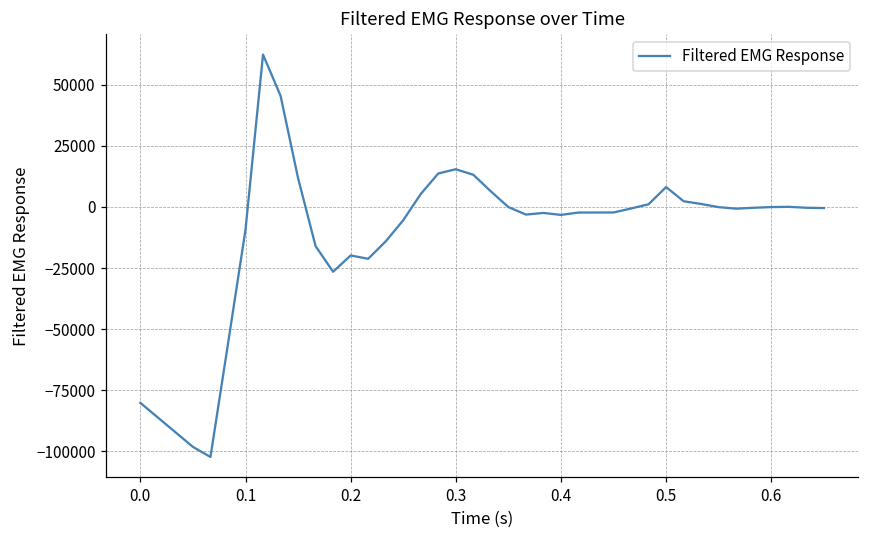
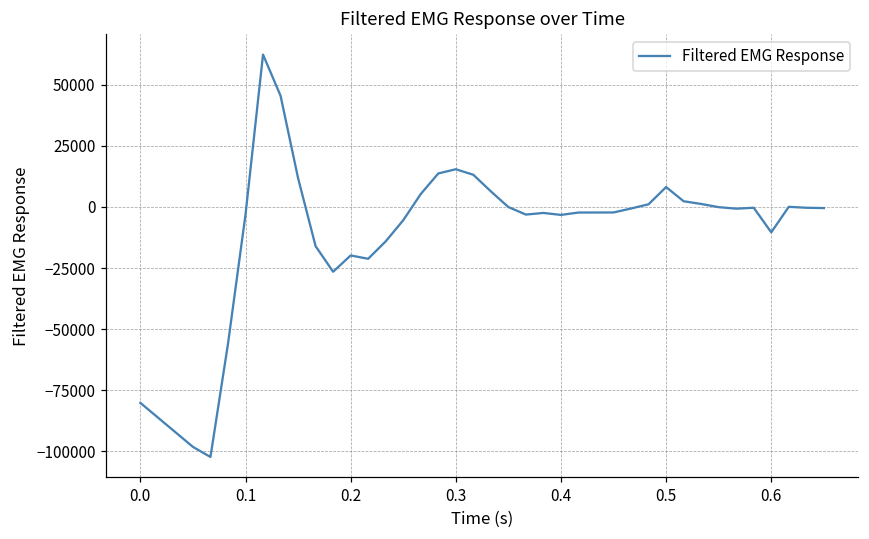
  {
    "0.0": -80000,
-   "0.1": -9000,
+   "0.1": -3000,
    "0.2": -20000,
    "0.3": 15000,
    "0.4": -3000,
    "0.5": 8000,
-   "0.6": 0
+   "0.6": -10000
  }
